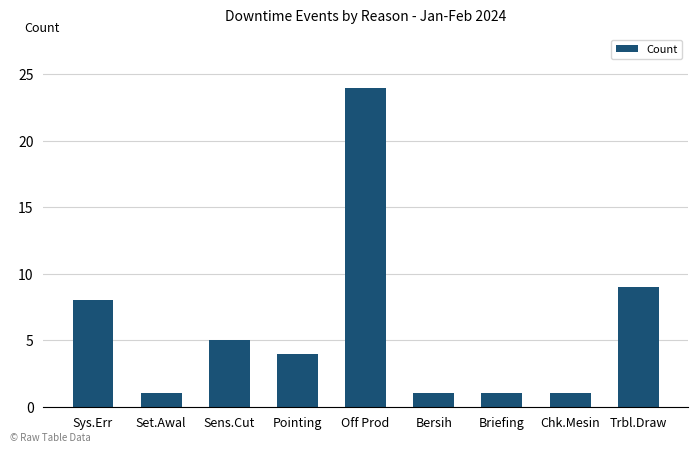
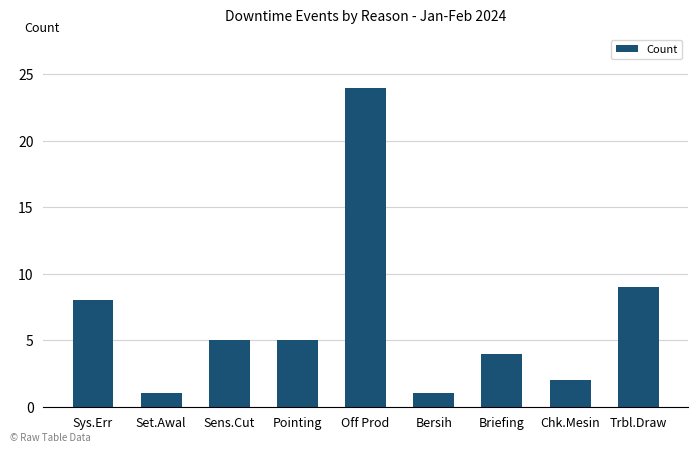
  {
    "Sys.Err": 8,
    "Set.Awal": 1,
    "Sens.Cut": 5,
-   "Pointing": 4,
+   "Pointing": 5,
    "Off Prod": 24,
    "Bersih": 1,
-   "Briefing": 1,
-   "Chk.Mesin": 1,
+   "Briefing": 4,
+   "Chk.Mesin": 2,
    "Trbl.Draw": 9
  }
